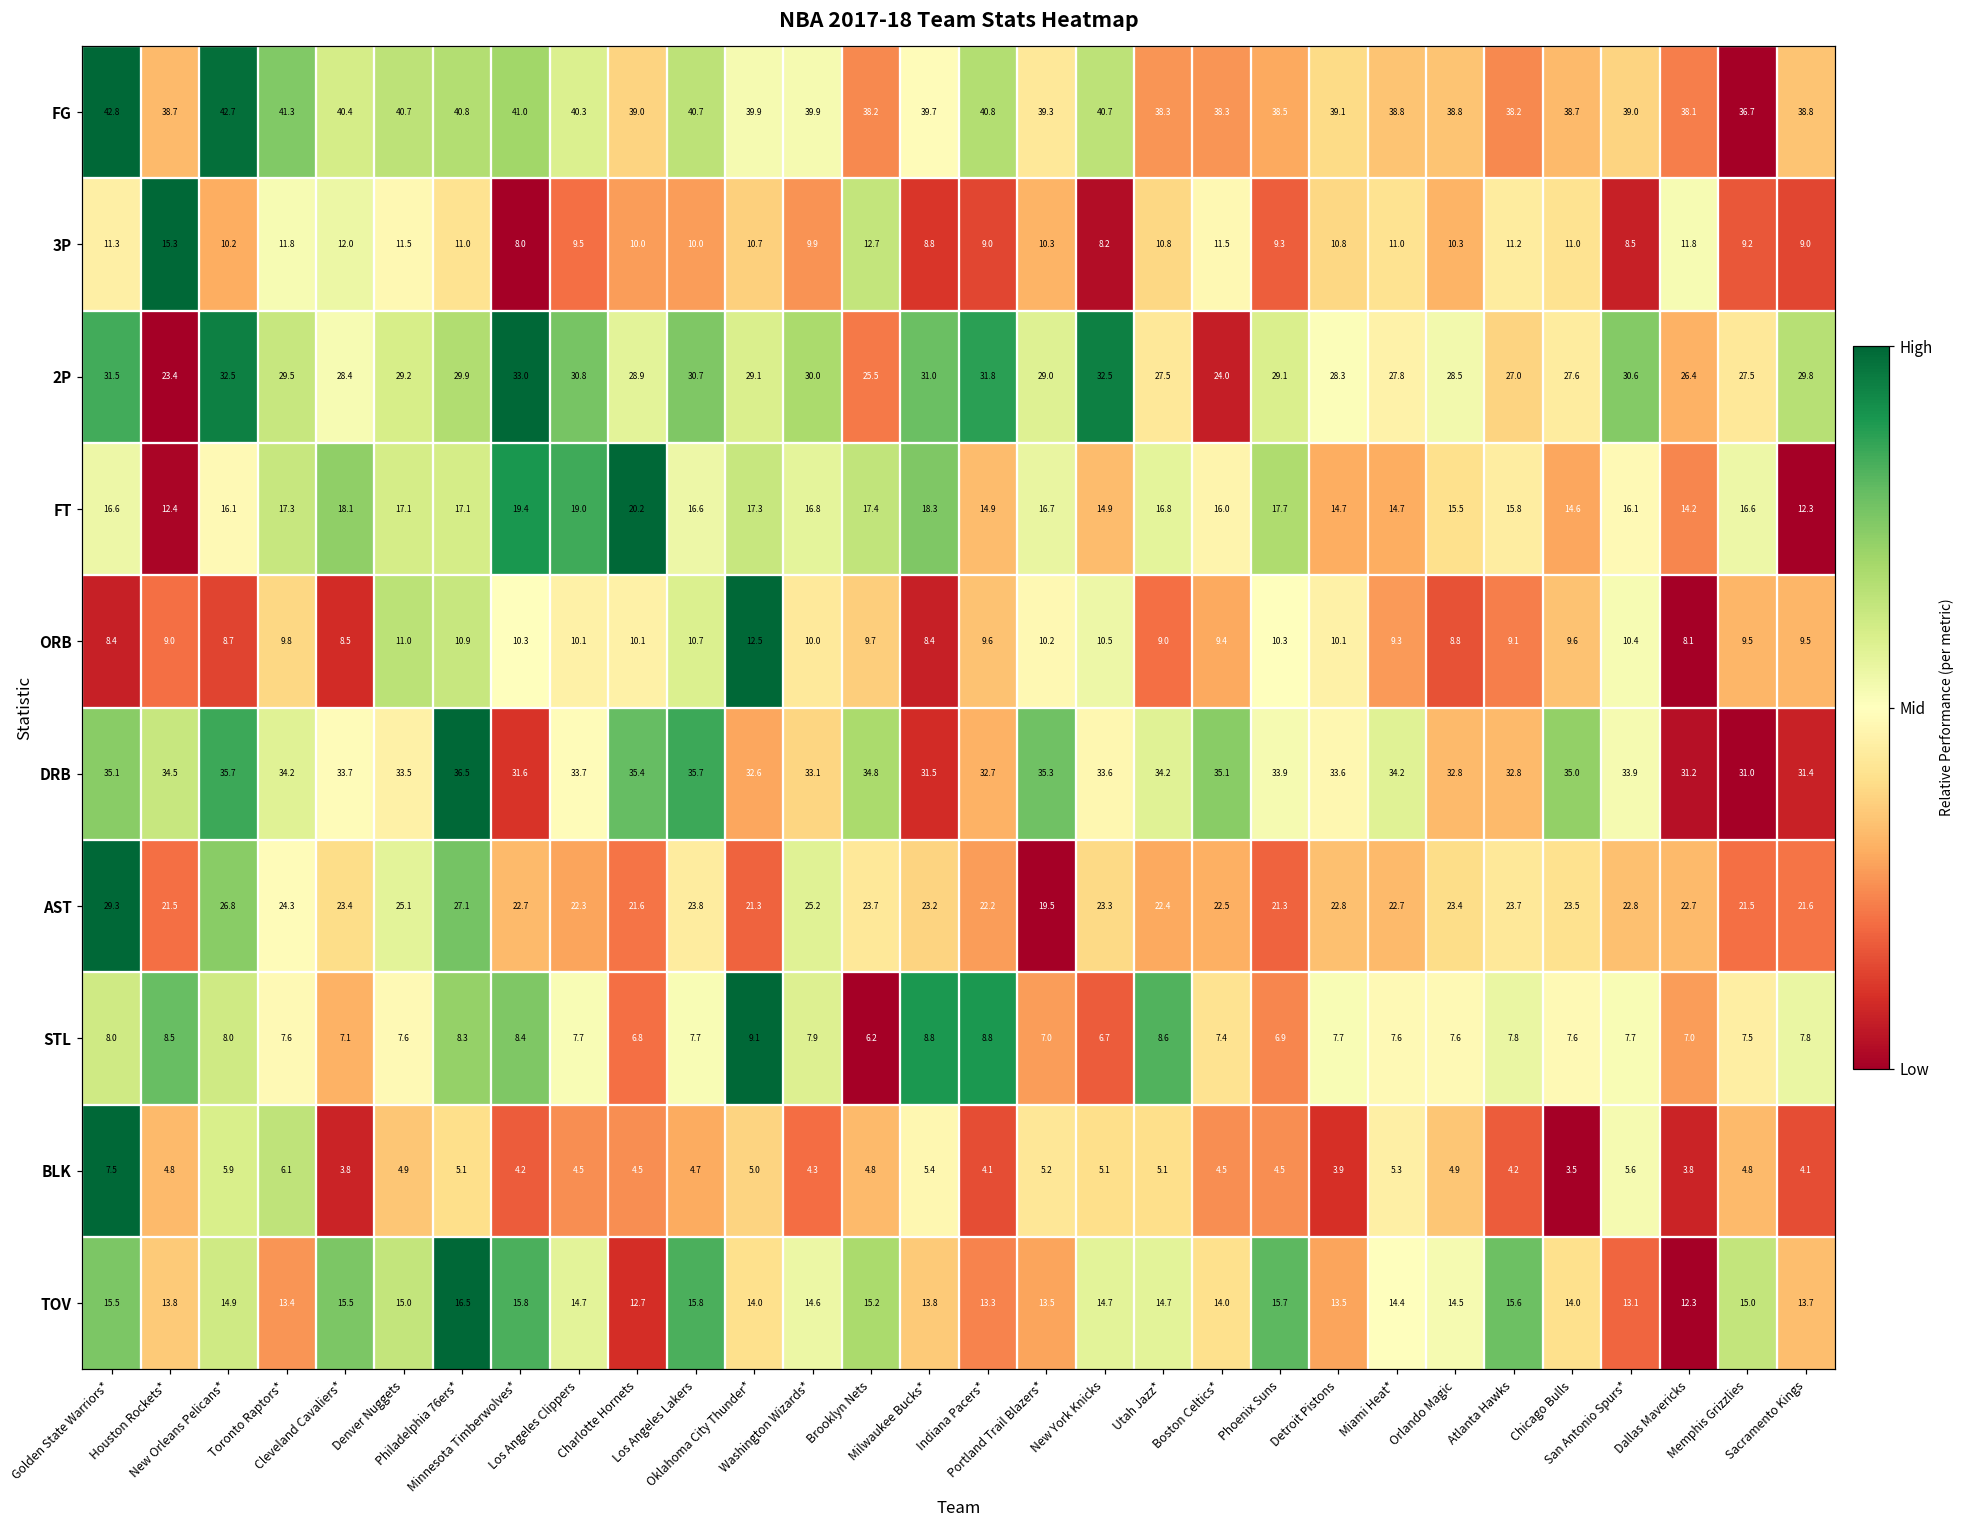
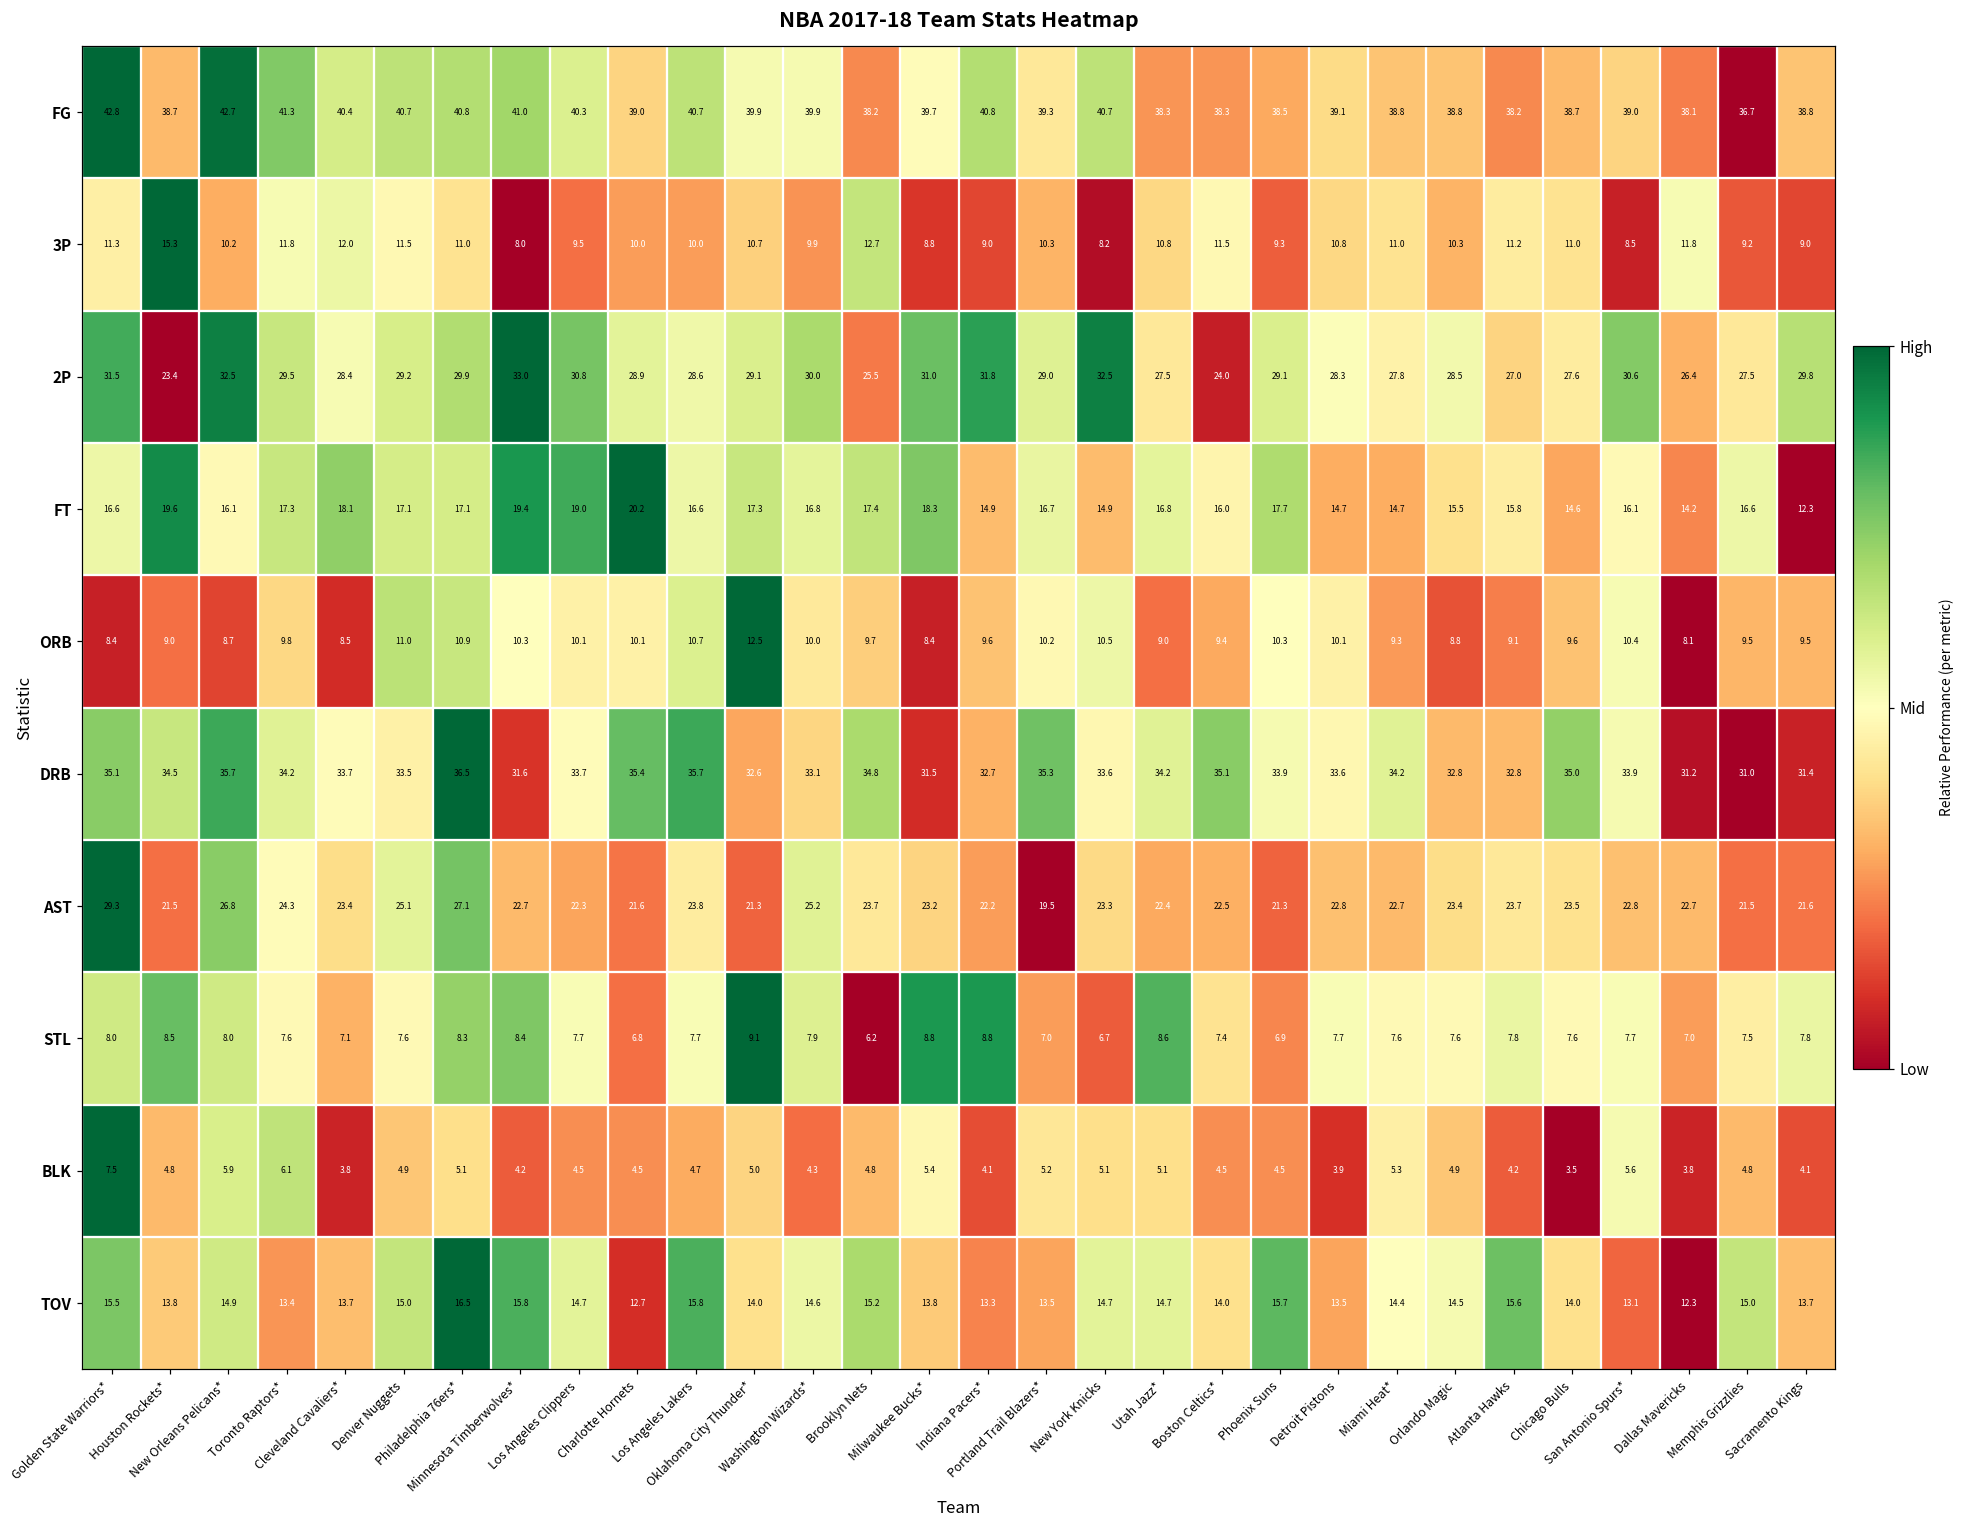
  {
    "2P": {
      "Golden State Warriors*": 31.5,
      "Houston Rockets*": 23.4,
      "New Orleans Pelicans*": 32.5,
      "Toronto Raptors*": 29.5,
      "Cleveland Cavaliers*": 28.4,
      "Denver Nuggets": 29.2,
      "Philadelphia 76ers*": 29.9,
      "Minnesota Timberwolves*": 33.0,
      "Los Angeles Clippers": 30.8,
      "Charlotte Hornets": 28.9,
-     "Los Angeles Lakers": 30.7,
+     "Los Angeles Lakers": 28.6,
      "Oklahoma City Thunder*": 29.1,
      "Washington Wizards*": 30.0,
      "Brooklyn Nets": 25.5,
      "Milwaukee Bucks*": 31.0,
      "Indiana Pacers*": 31.8,
      "Portland Trail Blazers*": 29.0,
      "New York Knicks": 32.5,
      "Utah Jazz*": 27.5,
      "Boston Celtics*": 24.0,
      "Phoenix Suns": 29.1,
      "Detroit Pistons": 28.3,
      "Miami Heat*": 27.8,
      "Orlando Magic": 28.5,
      "Atlanta Hawks": 27.0,
      "Chicago Bulls": 27.6,
      "San Antonio Spurs*": 30.6,
      "Dallas Mavericks": 26.4,
      "Memphis Grizzlies": 27.5,
      "Sacramento Kings": 29.8
    },
    "FT": {
      "Golden State Warriors*": 16.6,
-     "Houston Rockets*": 12.4,
+     "Houston Rockets*": 19.6,
      "New Orleans Pelicans*": 16.1,
      "Toronto Raptors*": 17.3,
      "Cleveland Cavaliers*": 18.1,
      "Denver Nuggets": 17.1,
      "Philadelphia 76ers*": 17.1,
      "Minnesota Timberwolves*": 19.4,
      "Los Angeles Clippers": 19.0,
      "Charlotte Hornets": 20.2,
      "Los Angeles Lakers": 16.6,
      "Oklahoma City Thunder*": 17.3,
      "Washington Wizards*": 16.8,
      "Brooklyn Nets": 17.4,
      "Milwaukee Bucks*": 18.3,
      "Indiana Pacers*": 14.9,
      "Portland Trail Blazers*": 16.7,
      "New York Knicks": 14.9,
      "Utah Jazz*": 16.8,
      "Boston Celtics*": 16.0,
      "Phoenix Suns": 17.7,
      "Detroit Pistons": 14.7,
      "Miami Heat*": 14.7,
      "Orlando Magic": 15.5,
      "Atlanta Hawks": 15.8,
      "Chicago Bulls": 14.6,
      "San Antonio Spurs*": 16.1,
      "Dallas Mavericks": 14.2,
      "Memphis Grizzlies": 16.6,
      "Sacramento Kings": 12.3
    },
    "TOV": {
      "Golden State Warriors*": 15.5,
      "Houston Rockets*": 13.8,
      "New Orleans Pelicans*": 14.9,
      "Toronto Raptors*": 13.4,
-     "Cleveland Cavaliers*": 15.5,
+     "Cleveland Cavaliers*": 13.7,
      "Denver Nuggets": 15.0,
      "Philadelphia 76ers*": 16.5,
      "Minnesota Timberwolves*": 15.8,
      "Los Angeles Clippers": 14.7,
      "Charlotte Hornets": 12.7,
      "Los Angeles Lakers": 15.8,
      "Oklahoma City Thunder*": 14.0,
      "Washington Wizards*": 14.6,
      "Brooklyn Nets": 15.2,
      "Milwaukee Bucks*": 13.8,
      "Indiana Pacers*": 13.3,
      "Portland Trail Blazers*": 13.5,
      "New York Knicks": 14.7,
      "Utah Jazz*": 14.7,
      "Boston Celtics*": 14.0,
      "Phoenix Suns": 15.7,
      "Detroit Pistons": 13.5,
      "Miami Heat*": 14.4,
      "Orlando Magic": 14.5,
      "Atlanta Hawks": 15.6,
      "Chicago Bulls": 14.0,
      "San Antonio Spurs*": 13.1,
      "Dallas Mavericks": 12.3,
      "Memphis Grizzlies": 15.0,
      "Sacramento Kings": 13.7
    }
  }
